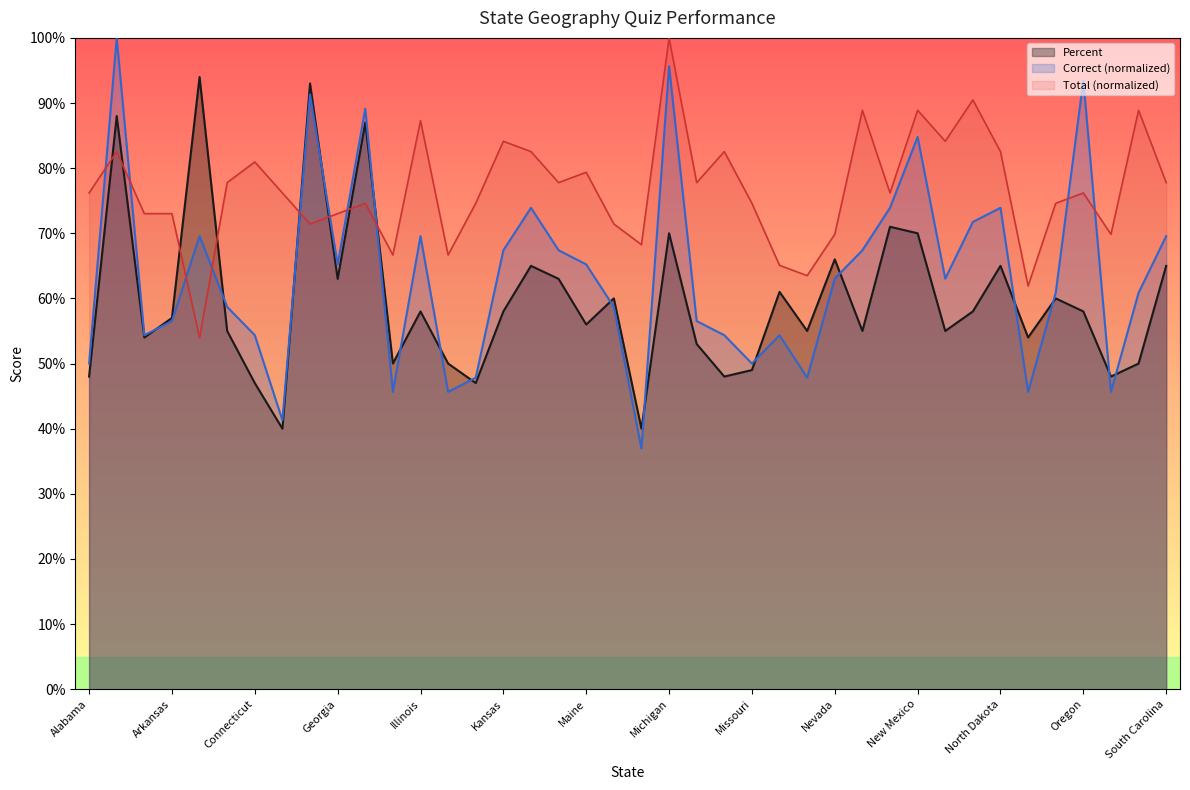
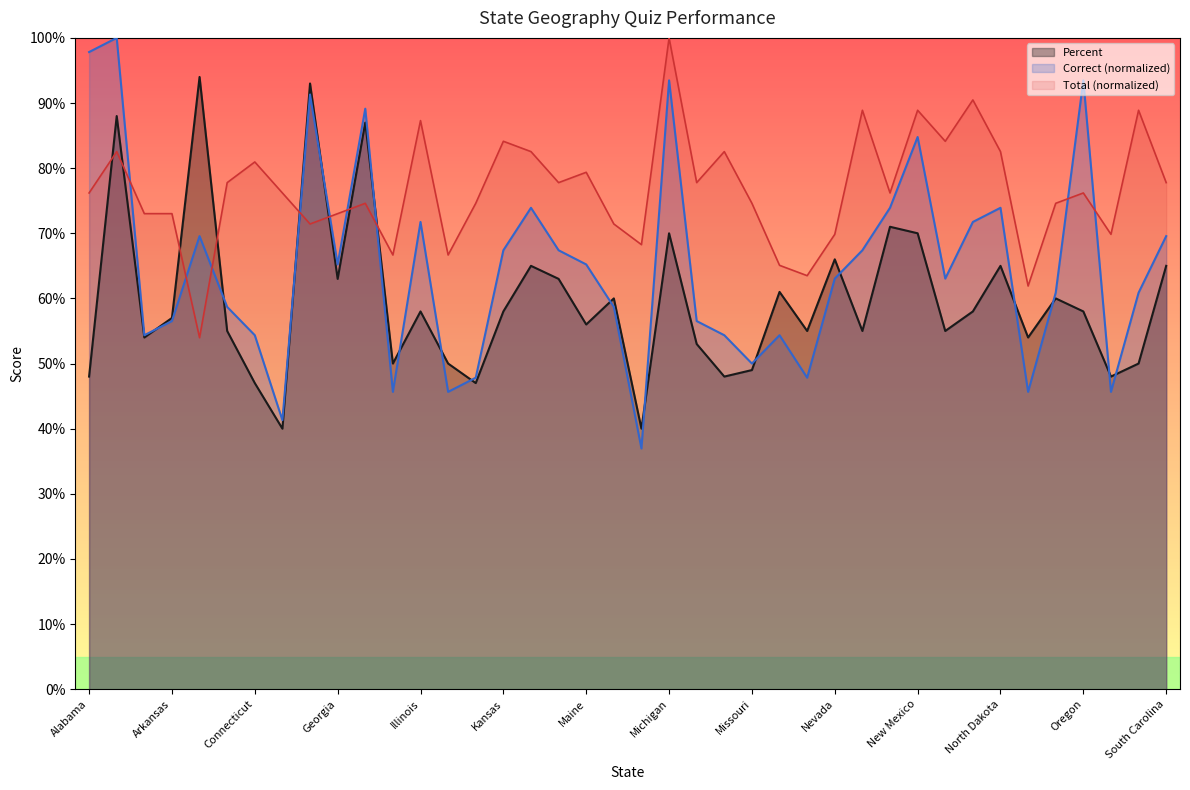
  {
    "Correct (normalized)": {
-     "Alabama": "50%",
+     "Alabama": "98%",
      "Arkansas": "57%",
      "Connecticut": "54%",
      "Georgia": "65%",
-     "Illinois": "70%",
+     "Illinois": "72%",
      "Kansas": "67%",
      "Maine": "65%",
-     "Michigan": "96%",
+     "Michigan": "93%",
      "Missouri": "50%",
      "Nevada": "63%",
      "New Mexico": "85%",
      "North Dakota": "74%",
      "South Carolina": "70%"
    }
  }
